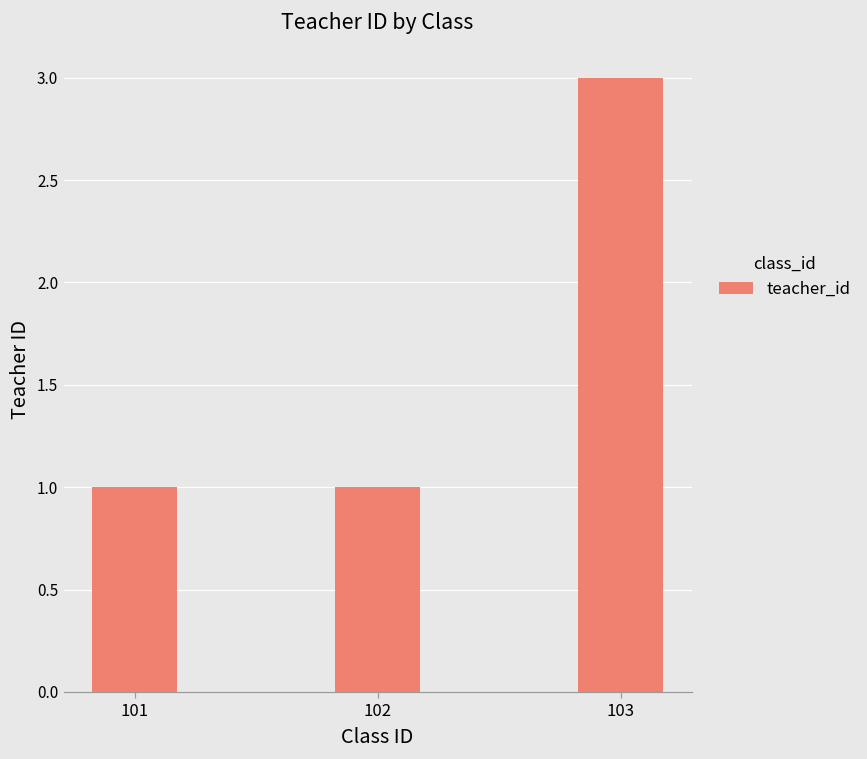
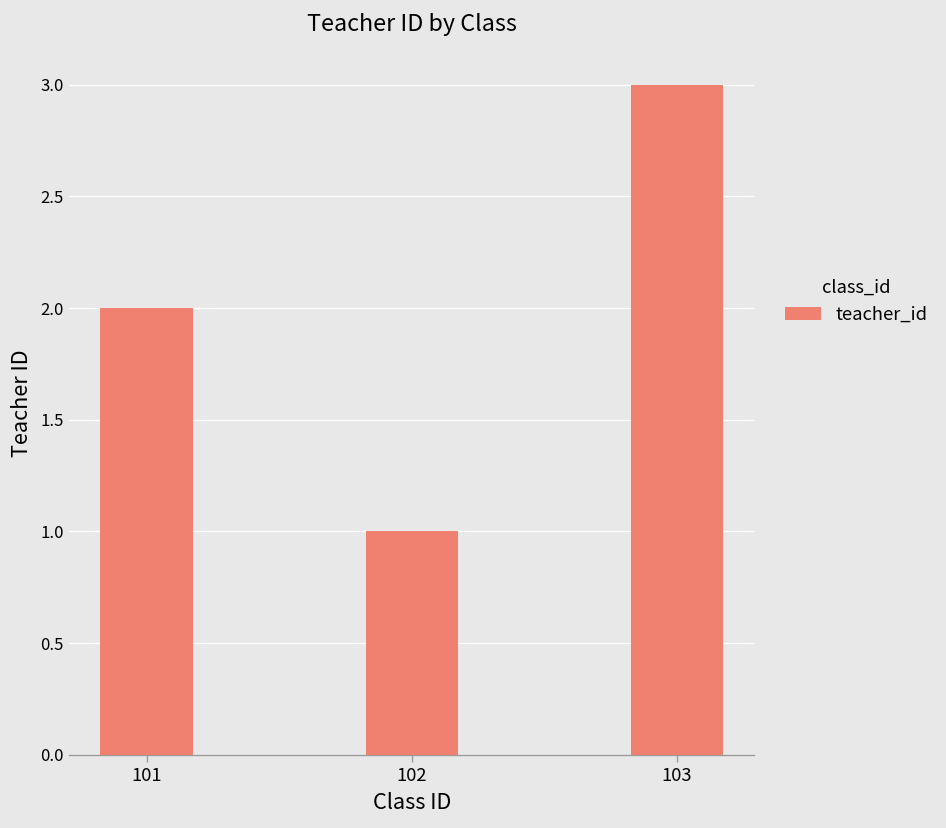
  {
-   "101": 1,
+   "101": 2,
    "102": 1,
    "103": 3
  }
